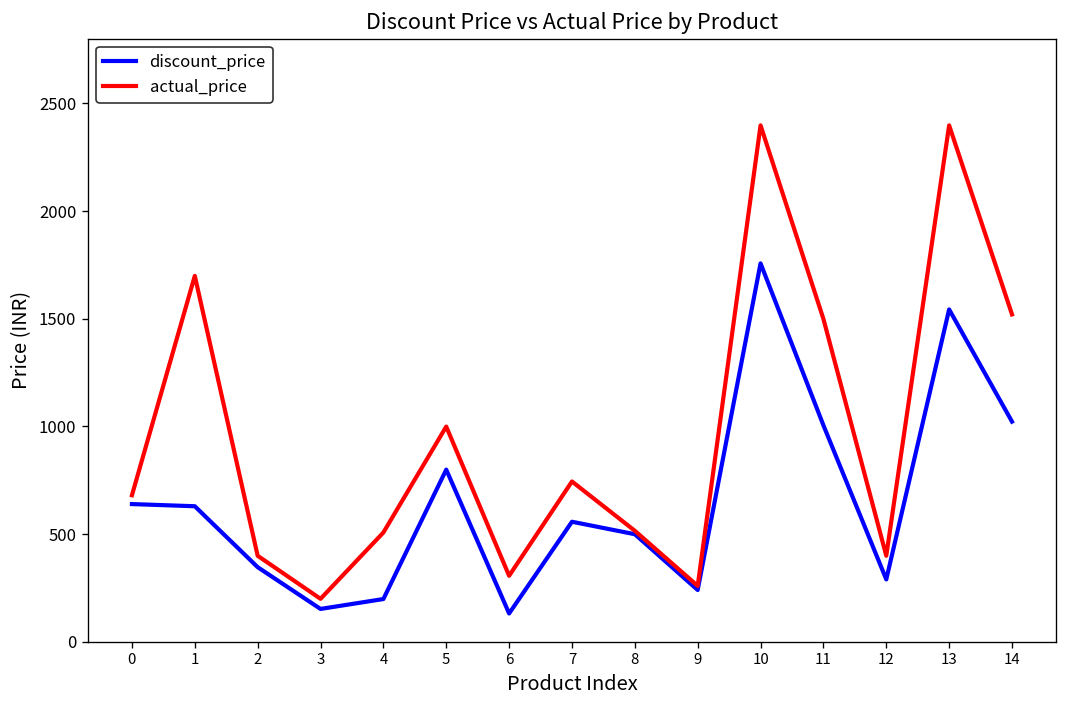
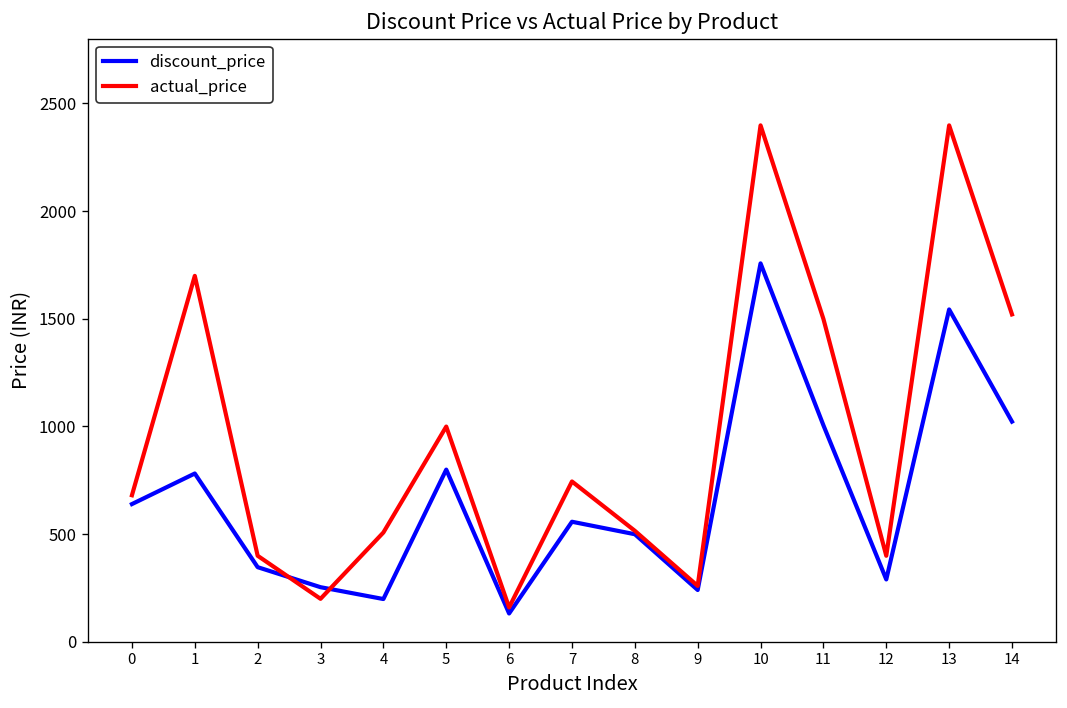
  {
    "discount_price": {
      "0": 640,
-     "1": 630,
+     "1": 780,
      "2": 350,
-     "3": 150,
+     "3": 250,
      "4": 200,
      "5": 800,
      "6": 130,
      "7": 560,
      "8": 500,
      "9": 240,
      "10": 1760,
      "11": 1010,
      "12": 290,
      "13": 1540,
      "14": 1020
    },
    "actual_price": {
      "0": 680,
      "1": 1700,
      "2": 400,
      "3": 200,
      "4": 510,
      "5": 1000,
-     "6": 310,
+     "6": 160,
      "7": 740,
      "8": 520,
      "9": 260,
      "10": 2400,
      "11": 1500,
      "12": 400,
      "13": 2400,
      "14": 1520
    }
  }
